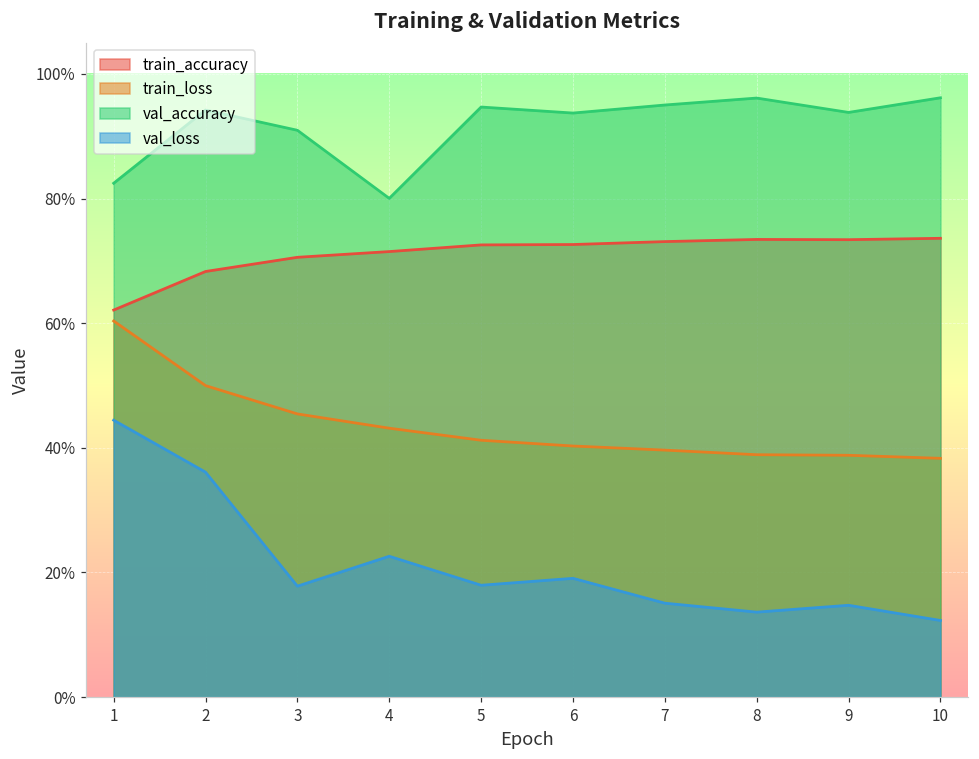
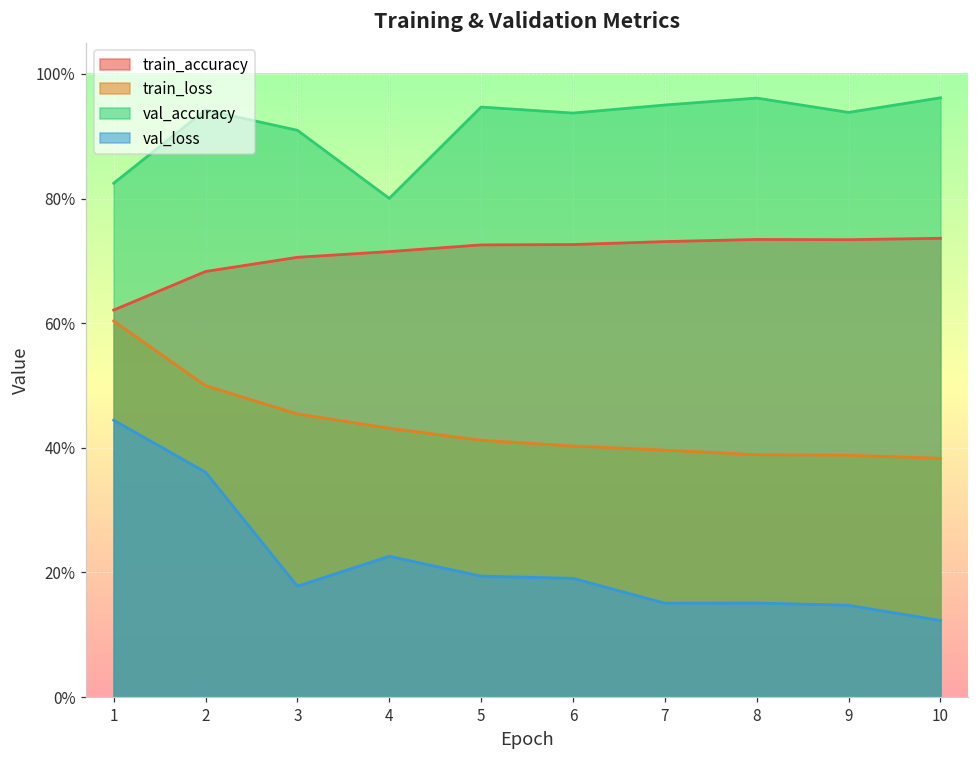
  {
    "val_accuracy": {
      "1": "82%",
      "3": "91%",
      "4": "80%",
      "5": "95%",
      "6": "94%",
      "7": "95%",
      "8": "96%",
      "9": "94%",
      "10": "96%"
    },
    "val_loss": {
      "1": "44%",
      "2": "36%",
      "3": "18%",
      "4": "23%",
-     "5": "18%",
+     "5": "19%",
      "6": "19%",
      "7": "15%",
-     "8": "14%",
+     "8": "15%",
      "9": "15%",
      "10": "12%"
    }
  }
